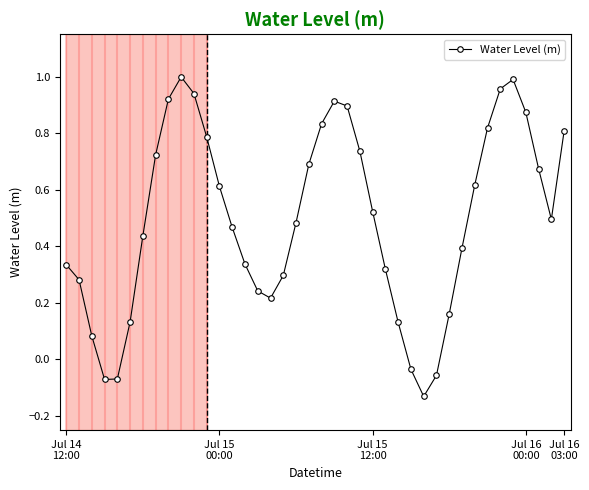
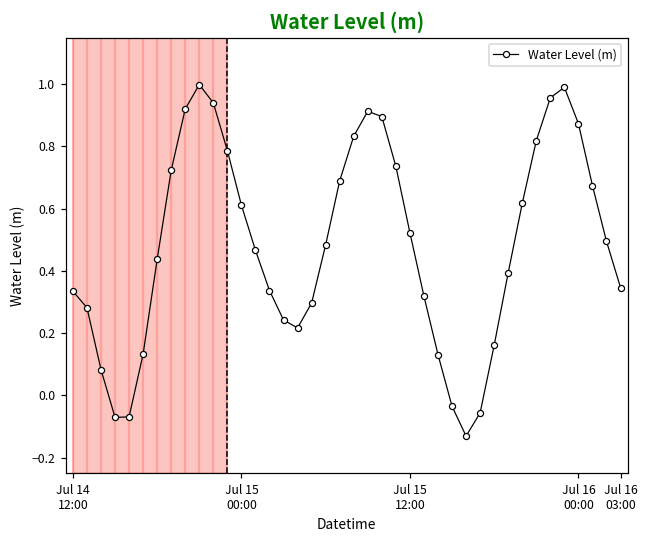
  {
    "Jul 14 12:00": 0.33,
    "Jul 15 00:00": 0.61,
    "Jul 15 12:00": 0.52,
    "Jul 16 00:00": 0.87,
-   "Jul 16 03:00": 0.81
+   "Jul 16 03:00": 0.35
  }
